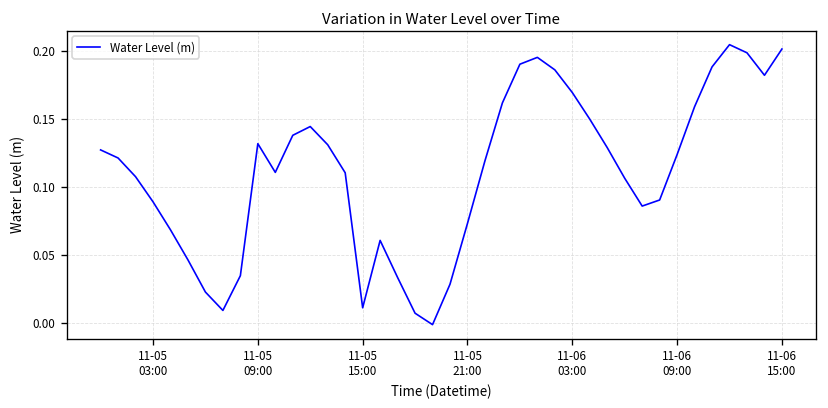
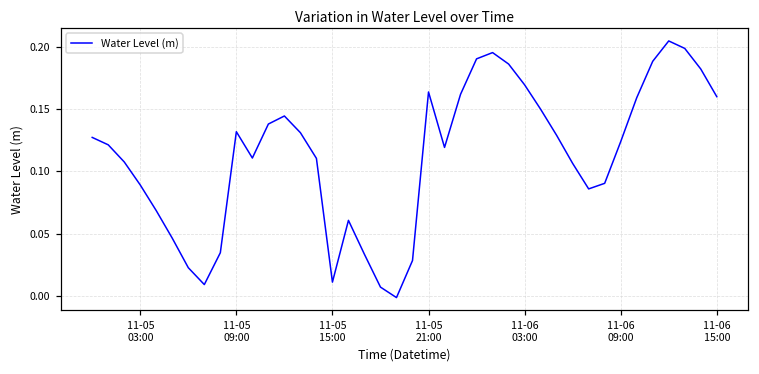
  {
    "11-05 03:00": 0.089,
    "11-05 09:00": 0.132,
    "11-05 15:00": 0.011,
-   "11-05 21:00": 0.073,
+   "11-05 21:00": 0.164,
    "11-06 03:00": 0.169,
    "11-06 09:00": 0.124,
-   "11-06 15:00": 0.201
+   "11-06 15:00": 0.160
  }
